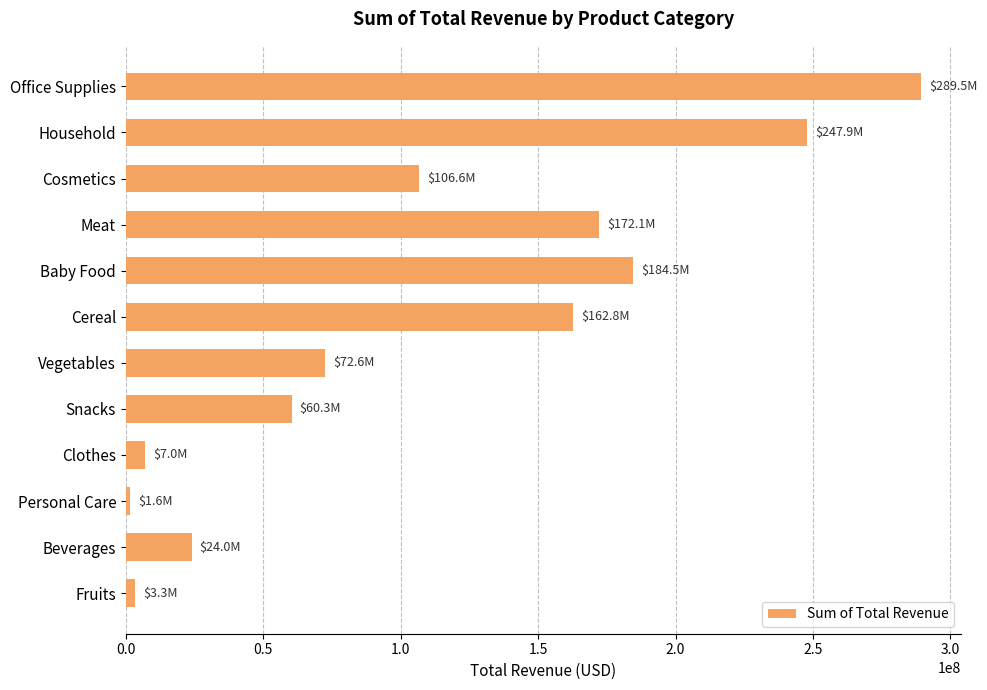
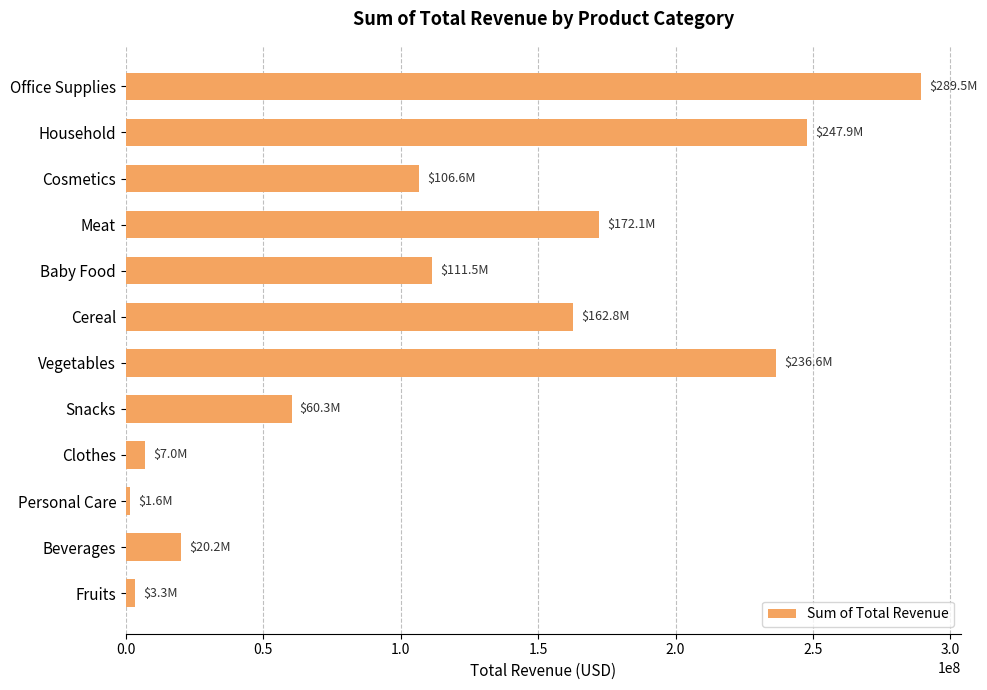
  {
    "Office Supplies": "$289.5M",
    "Household": "$247.9M",
    "Cosmetics": "$106.6M",
    "Meat": "$172.1M",
-   "Baby Food": "$184.5M",
+   "Baby Food": "$111.5M",
    "Cereal": "$162.8M",
-   "Vegetables": "$72.6M",
+   "Vegetables": "$236.6M",
    "Snacks": "$60.3M",
    "Clothes": "$7.0M",
    "Personal Care": "$1.6M",
-   "Beverages": "$24.0M",
+   "Beverages": "$20.2M",
    "Fruits": "$3.3M"
  }
